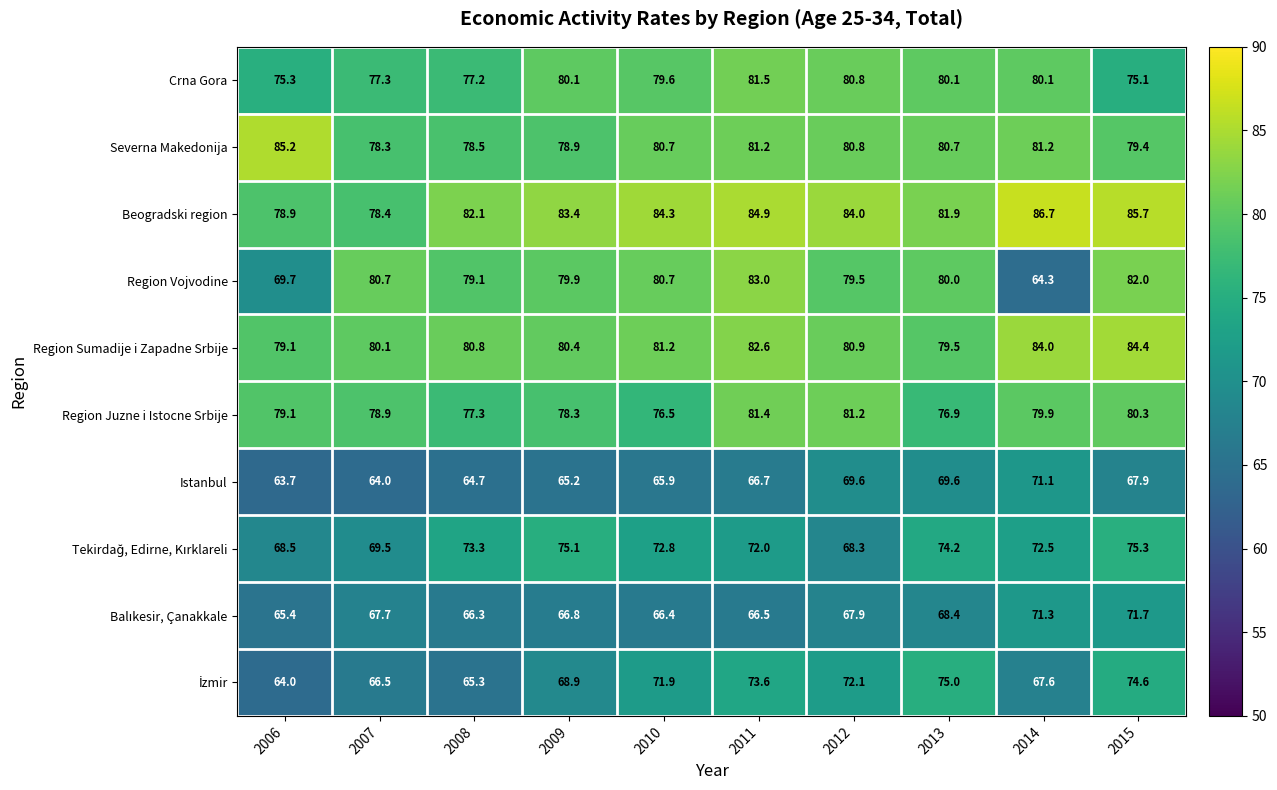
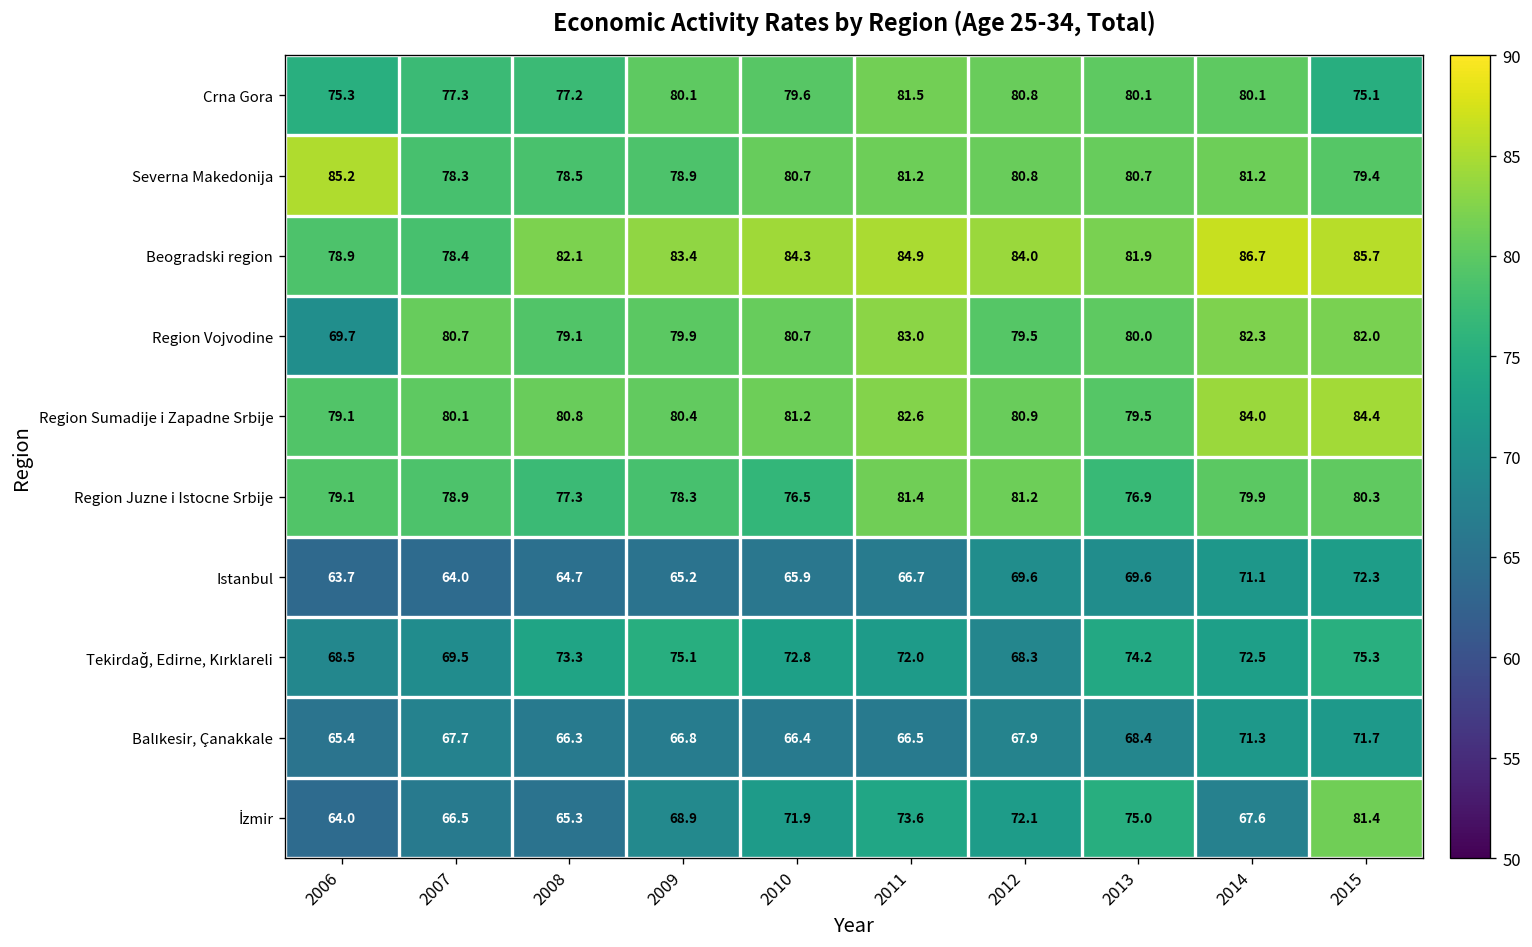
  {
    "Crna Gora": {
      "2006": 75.3,
      "2007": 77.3,
      "2008": 77.2,
      "2009": 80.1,
      "2010": 79.6,
      "2011": 81.5,
      "2012": 80.8,
      "2013": 80.1,
      "2014": 80.1,
      "2015": 75.1
    },
    "Severna Makedonija": {
      "2006": 85.2,
      "2007": 78.3,
      "2008": 78.5,
      "2009": 78.9,
      "2010": 80.7,
      "2011": 81.2,
      "2012": 80.8,
      "2013": 80.7,
      "2014": 81.2,
      "2015": 79.4
    },
    "Beogradski region": {
      "2006": 78.9,
      "2007": 78.4,
      "2008": 82.1,
      "2009": 83.4,
      "2010": 84.3,
      "2011": 84.9,
      "2012": 84.0,
      "2013": 81.9,
      "2014": 86.7,
      "2015": 85.7
    },
    "Region Vojvodine": {
      "2006": 69.7,
      "2007": 80.7,
      "2008": 79.1,
      "2009": 79.9,
      "2010": 80.7,
      "2011": 83.0,
      "2012": 79.5,
      "2013": 80.0,
-     "2014": 64.3,
+     "2014": 82.3,
      "2015": 82.0
    },
    "Region Sumadije i Zapadne Srbije": {
      "2006": 79.1,
      "2007": 80.1,
      "2008": 80.8,
      "2009": 80.4,
      "2010": 81.2,
      "2011": 82.6,
      "2012": 80.9,
      "2013": 79.5,
      "2014": 84.0,
      "2015": 84.4
    },
    "Region Juzne i Istocne Srbije": {
      "2006": 79.1,
      "2007": 78.9,
      "2008": 77.3,
      "2009": 78.3,
      "2010": 76.5,
      "2011": 81.4,
      "2012": 81.2,
      "2013": 76.9,
      "2014": 79.9,
      "2015": 80.3
    },
    "Istanbul": {
      "2006": 63.7,
      "2007": 64.0,
      "2008": 64.7,
      "2009": 65.2,
      "2010": 65.9,
      "2011": 66.7,
      "2012": 69.6,
      "2013": 69.6,
      "2014": 71.1,
-     "2015": 67.9
+     "2015": 72.3
    },
    "Tekirdağ, Edirne, Kırklareli": {
      "2006": 68.5,
      "2007": 69.5,
      "2008": 73.3,
      "2009": 75.1,
      "2010": 72.8,
      "2011": 72.0,
      "2012": 68.3,
      "2013": 74.2,
      "2014": 72.5,
      "2015": 75.3
    },
    "Balıkesir, Çanakkale": {
      "2006": 65.4,
      "2007": 67.7,
      "2008": 66.3,
      "2009": 66.8,
      "2010": 66.4,
      "2011": 66.5,
      "2012": 67.9,
      "2013": 68.4,
      "2014": 71.3,
      "2015": 71.7
    },
    "İzmir": {
      "2006": 64.0,
      "2007": 66.5,
      "2008": 65.3,
      "2009": 68.9,
      "2010": 71.9,
      "2011": 73.6,
      "2012": 72.1,
      "2013": 75.0,
      "2014": 67.6,
-     "2015": 74.6
+     "2015": 81.4
    }
  }
